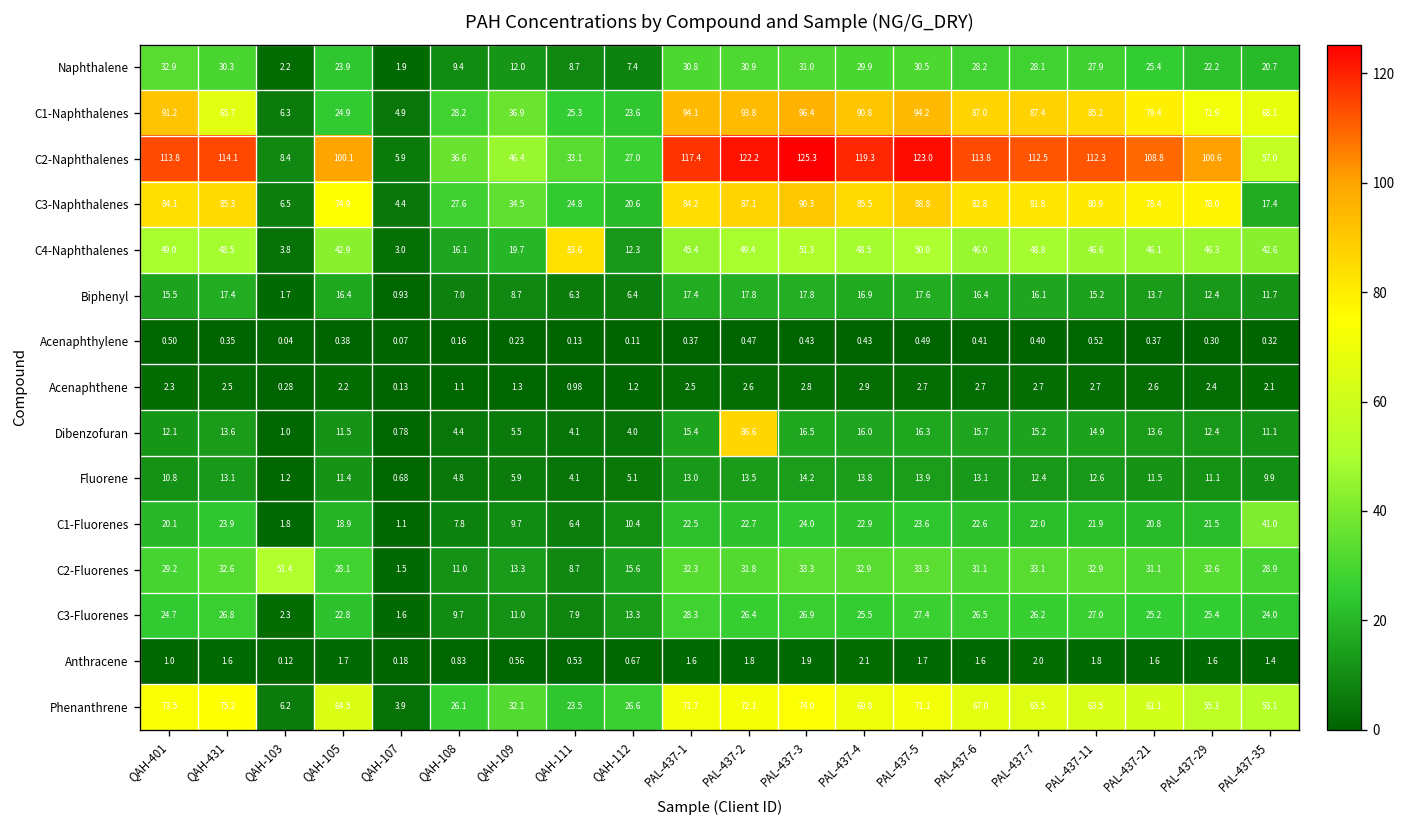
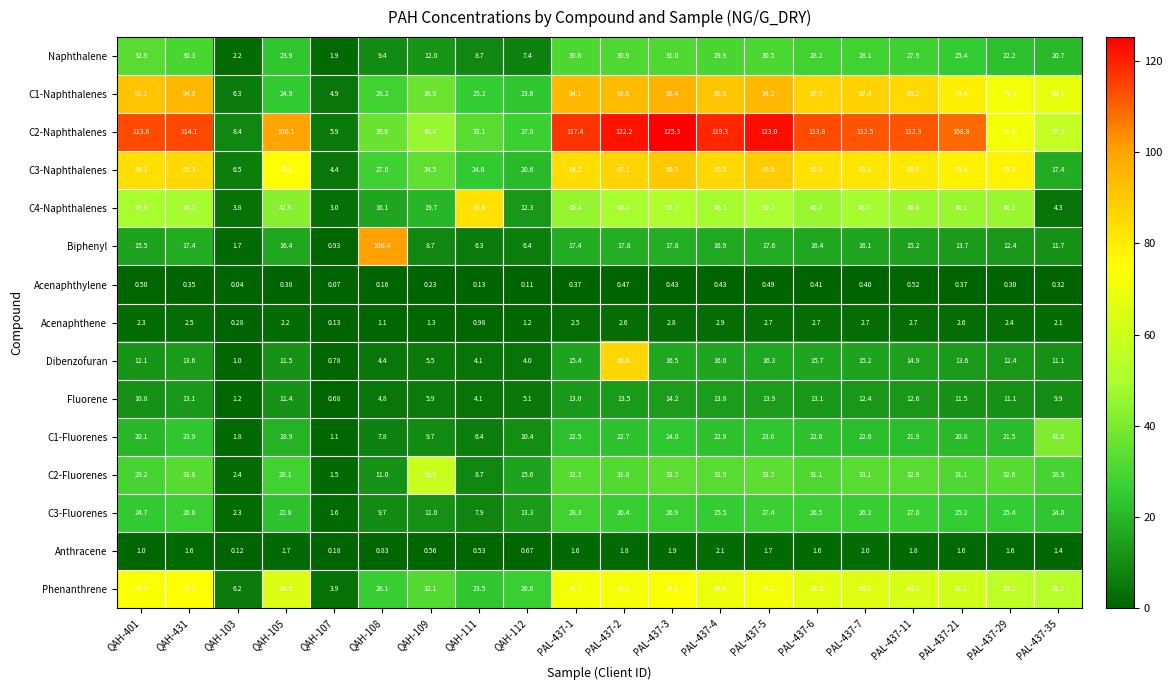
  {
    "C1-Naphthalenes": {
      "QAH-401": 91.2,
-     "QAH-431": 65.7,
+     "QAH-431": 94.9,
      "QAH-103": 6.3,
      "QAH-105": 24.9,
      "QAH-107": 4.9,
      "QAH-108": 28.2,
      "QAH-109": 36.9,
      "QAH-111": 25.3,
      "QAH-112": 23.6,
      "PAL-437-1": 94.1,
      "PAL-437-2": 93.8,
      "PAL-437-3": 96.4,
      "PAL-437-4": 90.8,
      "PAL-437-5": 94.2,
      "PAL-437-6": 87.0,
      "PAL-437-7": 87.4,
      "PAL-437-11": 85.2,
      "PAL-437-21": 79.4,
      "PAL-437-29": 71.9,
      "PAL-437-35": 68.1
    },
    "C2-Naphthalenes": {
      "QAH-401": 113.8,
      "QAH-431": 114.1,
      "QAH-103": 8.4,
      "QAH-105": 100.1,
      "QAH-107": 5.9,
      "QAH-108": 36.6,
      "QAH-109": 46.4,
      "QAH-111": 33.1,
      "QAH-112": 27.0,
      "PAL-437-1": 117.4,
      "PAL-437-2": 122.2,
      "PAL-437-3": 125.3,
      "PAL-437-4": 119.3,
      "PAL-437-5": 123.0,
      "PAL-437-6": 113.8,
      "PAL-437-7": 112.5,
      "PAL-437-11": 112.3,
      "PAL-437-21": 108.8,
-     "PAL-437-29": 100.6,
+     "PAL-437-29": 71.5,
      "PAL-437-35": 57.0
    },
    "C4-Naphthalenes": {
      "QAH-401": 49.0,
      "QAH-431": 48.5,
      "QAH-103": 3.8,
      "QAH-105": 42.9,
      "QAH-107": 3.0,
      "QAH-108": 16.1,
      "QAH-109": 19.7,
      "QAH-111": 83.6,
      "QAH-112": 12.3,
      "PAL-437-1": 45.4,
      "PAL-437-2": 49.4,
      "PAL-437-3": 51.3,
      "PAL-437-4": 48.5,
      "PAL-437-5": 50.0,
      "PAL-437-6": 46.0,
      "PAL-437-7": 48.8,
      "PAL-437-11": 46.6,
      "PAL-437-21": 46.1,
      "PAL-437-29": 46.3,
-     "PAL-437-35": 42.6
+     "PAL-437-35": 4.3
    },
    "Biphenyl": {
      "QAH-401": 15.5,
      "QAH-431": 17.4,
      "QAH-103": 1.7,
      "QAH-105": 16.4,
      "QAH-107": 0.93,
-     "QAH-108": 7.0,
+     "QAH-108": 100.4,
      "QAH-109": 8.7,
      "QAH-111": 6.3,
      "QAH-112": 6.4,
      "PAL-437-1": 17.4,
      "PAL-437-2": 17.8,
      "PAL-437-3": 17.8,
      "PAL-437-4": 16.9,
      "PAL-437-5": 17.6,
      "PAL-437-6": 16.4,
      "PAL-437-7": 16.1,
      "PAL-437-11": 15.2,
      "PAL-437-21": 13.7,
      "PAL-437-29": 12.4,
      "PAL-437-35": 11.7
    },
    "C2-Fluorenes": {
      "QAH-401": 29.2,
      "QAH-431": 32.6,
-     "QAH-103": 51.4,
+     "QAH-103": 2.4,
      "QAH-105": 28.1,
      "QAH-107": 1.5,
      "QAH-108": 11.0,
-     "QAH-109": 13.3,
+     "QAH-109": 59.0,
      "QAH-111": 8.7,
      "QAH-112": 15.6,
      "PAL-437-1": 32.3,
      "PAL-437-2": 31.8,
      "PAL-437-3": 33.3,
      "PAL-437-4": 32.9,
      "PAL-437-5": 33.3,
      "PAL-437-6": 31.1,
      "PAL-437-7": 33.1,
      "PAL-437-11": 32.9,
      "PAL-437-21": 31.1,
      "PAL-437-29": 32.6,
      "PAL-437-35": 28.9
    }
  }
